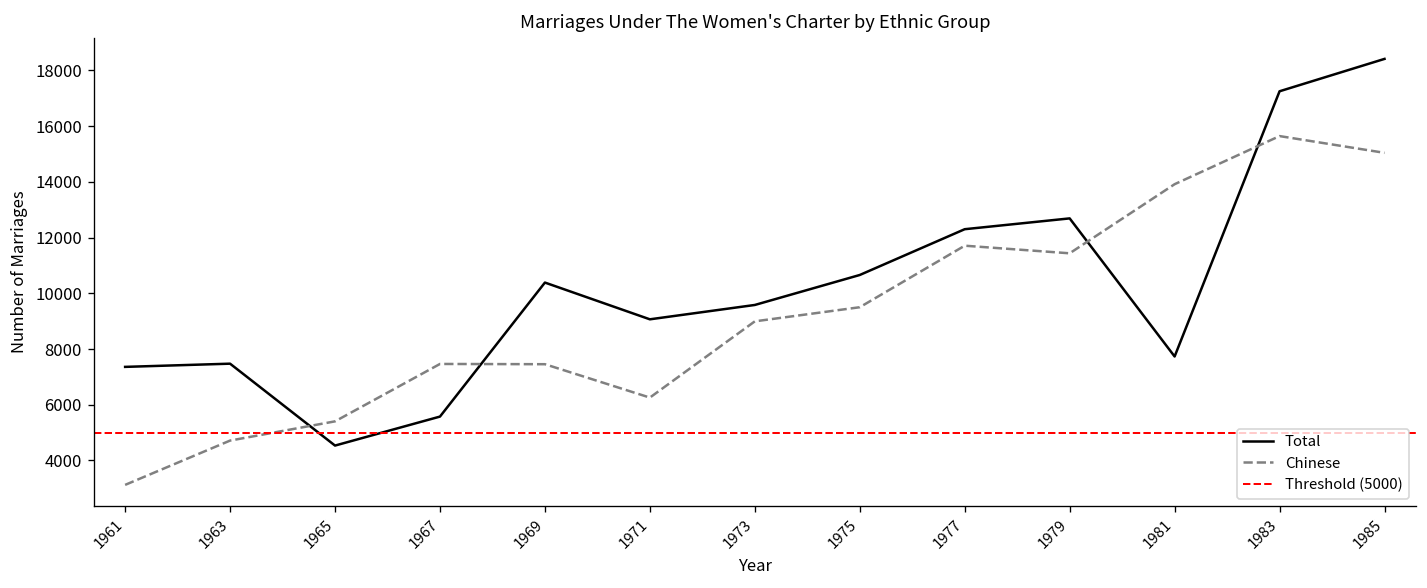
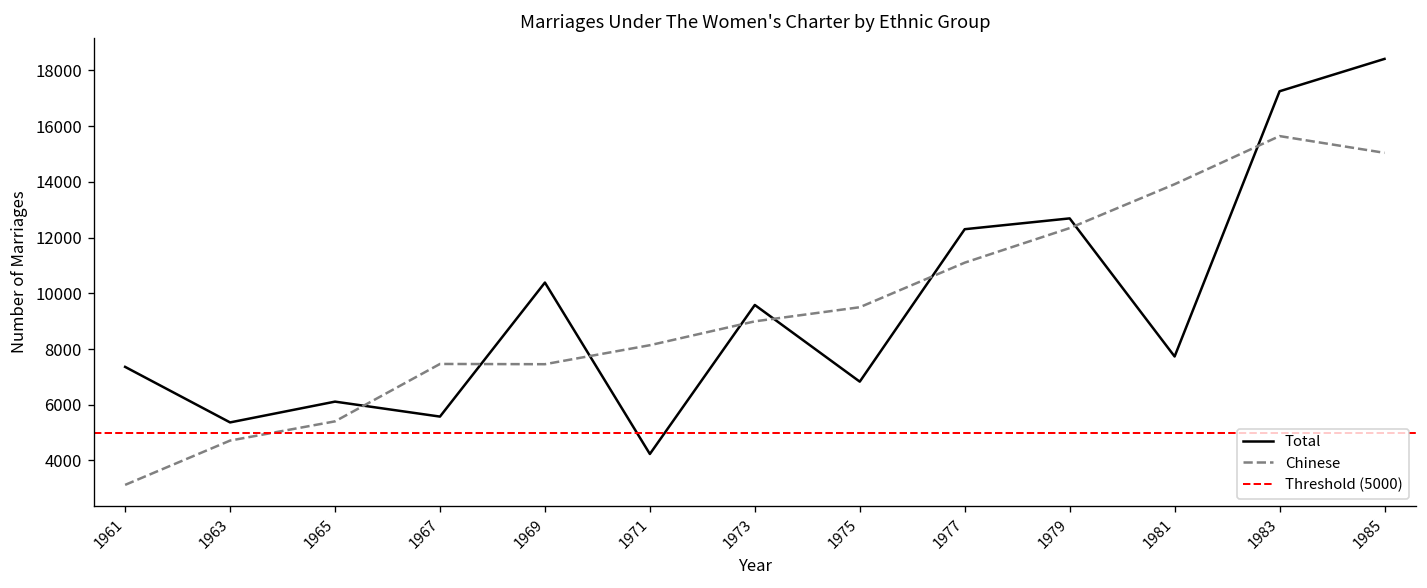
  {
    "Total": {
      "1961": 7400,
-     "1963": 7500,
-     "1965": 4500,
+     "1963": 5400,
+     "1965": 6100,
      "1967": 5600,
      "1969": 10400,
-     "1971": 9100,
+     "1971": 4200,
      "1973": 9600,
-     "1975": 10700,
+     "1975": 6800,
      "1977": 12300,
      "1979": 12700,
      "1981": 7700,
      "1983": 17300,
      "1985": 18400
    },
    "Chinese": {
      "1961": 3100,
      "1963": 4700,
      "1965": 5400,
      "1967": 7500,
      "1969": 7500,
-     "1971": 6300,
+     "1971": 8100,
      "1973": 9000,
      "1975": 9500,
-     "1977": 11700,
-     "1979": 11400,
+     "1977": 11100,
+     "1979": 12300,
      "1981": 13900,
      "1983": 15600,
      "1985": 15000
    }
  }
